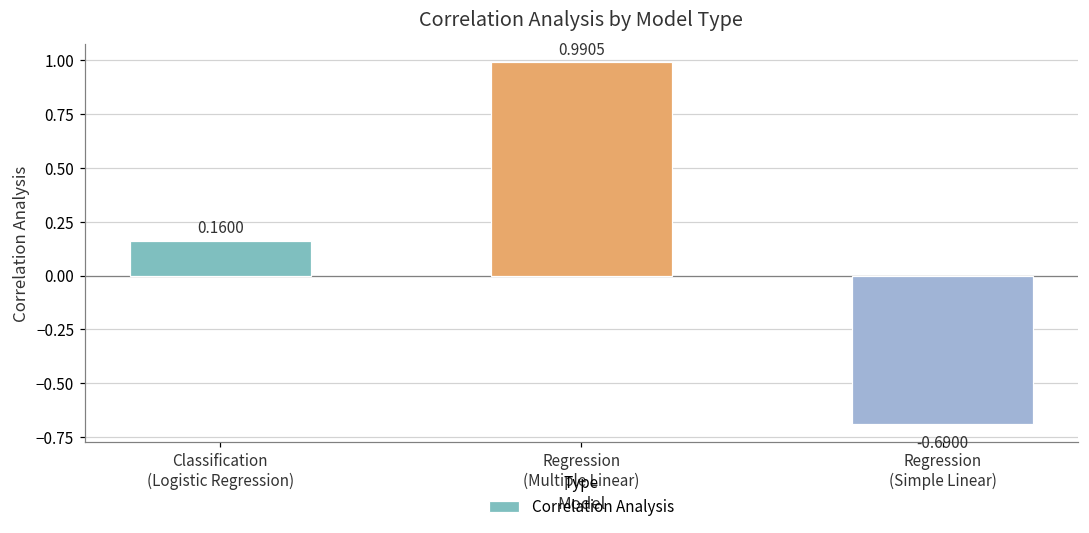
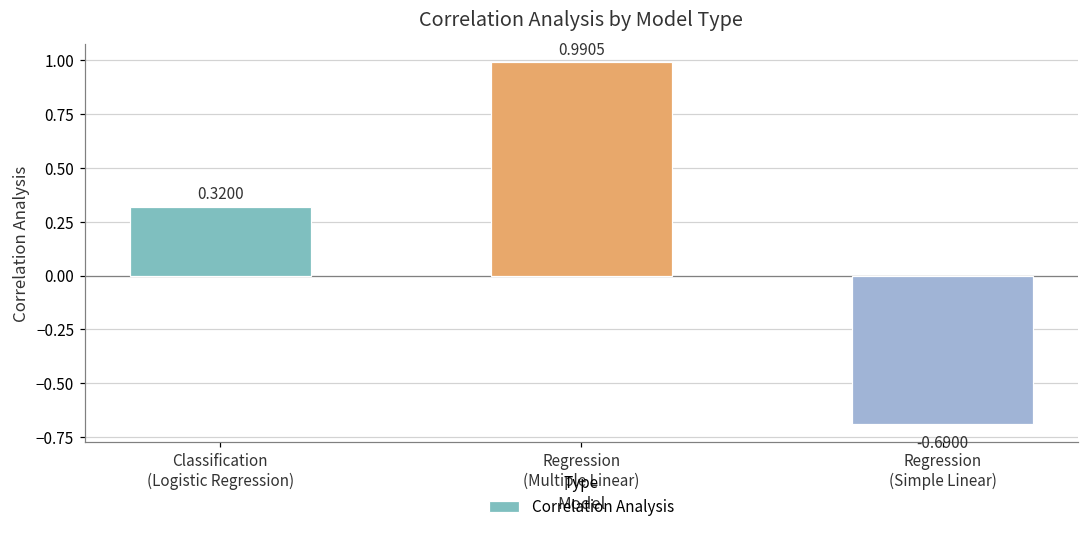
  {
-   "Classification (Logistic Regression)": 0.1600,
+   "Classification (Logistic Regression)": 0.3200,
    "Regression (Multiple Linear)": 0.9905,
    "Regression (Simple Linear)": -0.6900
  }
